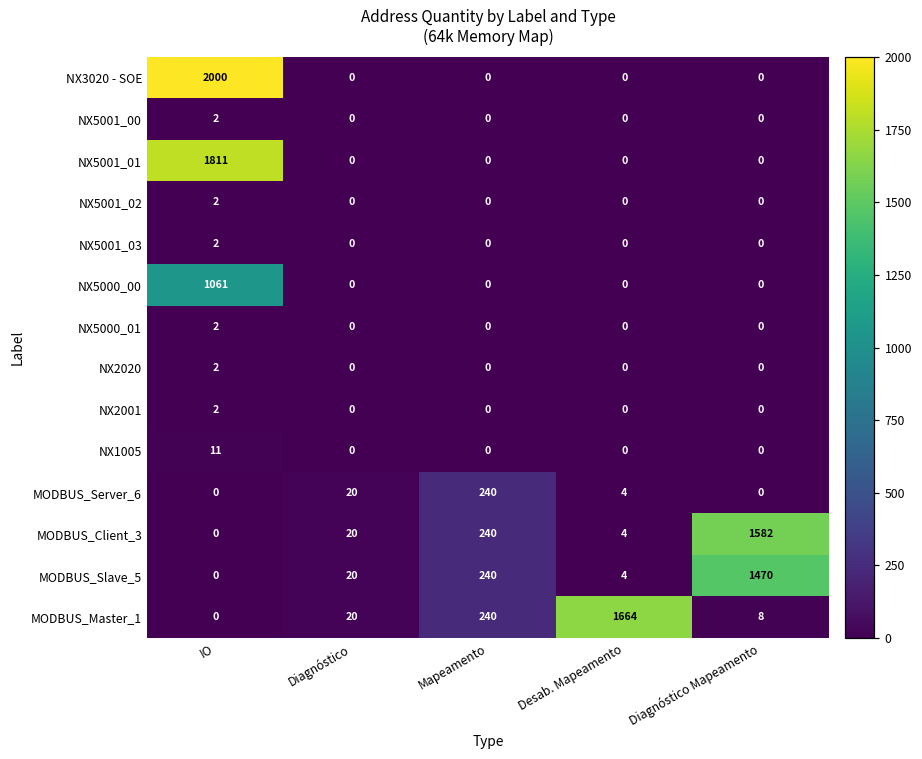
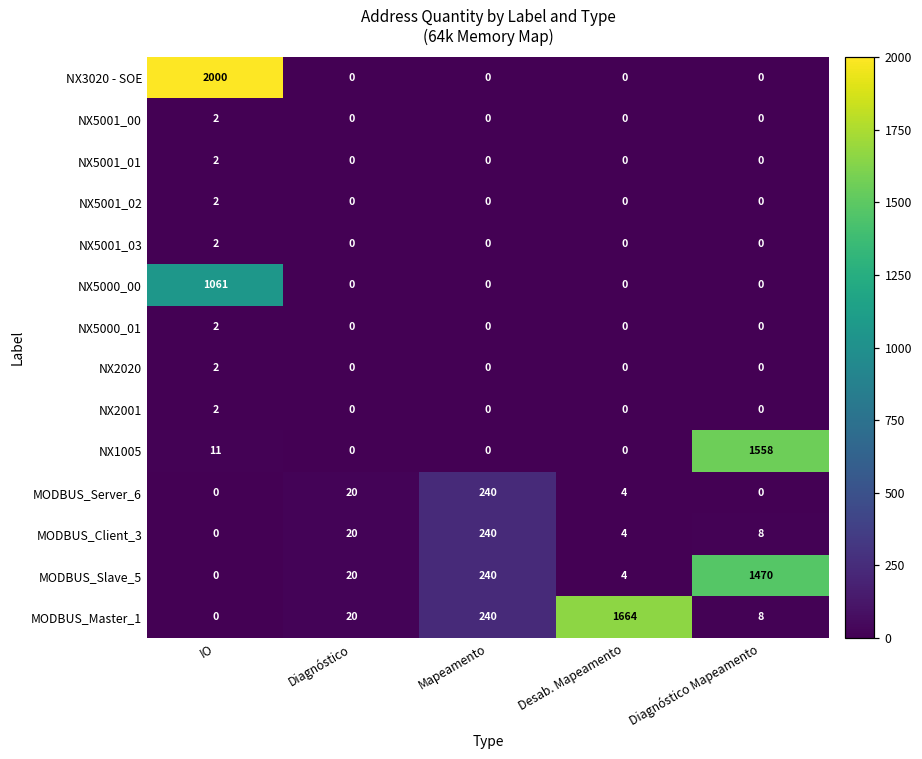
  {
    "NX3020 - SOE": {
      "IO": 2000,
      "Diagnóstico": 0,
      "Mapeamento": 0,
      "Desab. Mapeamento": 0,
      "Diagnóstico Mapeamento": 0
    },
    "NX5001_00": {
      "IO": 2,
      "Diagnóstico": 0,
      "Mapeamento": 0,
      "Desab. Mapeamento": 0,
      "Diagnóstico Mapeamento": 0
    },
    "NX5001_01": {
-     "IO": 1811,
+     "IO": 2,
      "Diagnóstico": 0,
      "Mapeamento": 0,
      "Desab. Mapeamento": 0,
      "Diagnóstico Mapeamento": 0
    },
    "NX5001_02": {
      "IO": 2,
      "Diagnóstico": 0,
      "Mapeamento": 0,
      "Desab. Mapeamento": 0,
      "Diagnóstico Mapeamento": 0
    },
    "NX5001_03": {
      "IO": 2,
      "Diagnóstico": 0,
      "Mapeamento": 0,
      "Desab. Mapeamento": 0,
      "Diagnóstico Mapeamento": 0
    },
    "NX5000_00": {
      "IO": 1061,
      "Diagnóstico": 0,
      "Mapeamento": 0,
      "Desab. Mapeamento": 0,
      "Diagnóstico Mapeamento": 0
    },
    "NX5000_01": {
      "IO": 2,
      "Diagnóstico": 0,
      "Mapeamento": 0,
      "Desab. Mapeamento": 0,
      "Diagnóstico Mapeamento": 0
    },
    "NX2020": {
      "IO": 2,
      "Diagnóstico": 0,
      "Mapeamento": 0,
      "Desab. Mapeamento": 0,
      "Diagnóstico Mapeamento": 0
    },
    "NX2001": {
      "IO": 2,
      "Diagnóstico": 0,
      "Mapeamento": 0,
      "Desab. Mapeamento": 0,
      "Diagnóstico Mapeamento": 0
    },
    "NX1005": {
      "IO": 11,
      "Diagnóstico": 0,
      "Mapeamento": 0,
      "Desab. Mapeamento": 0,
-     "Diagnóstico Mapeamento": 0
+     "Diagnóstico Mapeamento": 1558
    },
    "MODBUS_Server_6": {
      "IO": 0,
      "Diagnóstico": 20,
      "Mapeamento": 240,
      "Desab. Mapeamento": 4,
      "Diagnóstico Mapeamento": 0
    },
    "MODBUS_Client_3": {
      "IO": 0,
      "Diagnóstico": 20,
      "Mapeamento": 240,
      "Desab. Mapeamento": 4,
-     "Diagnóstico Mapeamento": 1582
+     "Diagnóstico Mapeamento": 8
    },
    "MODBUS_Slave_5": {
      "IO": 0,
      "Diagnóstico": 20,
      "Mapeamento": 240,
      "Desab. Mapeamento": 4,
      "Diagnóstico Mapeamento": 1470
    },
    "MODBUS_Master_1": {
      "IO": 0,
      "Diagnóstico": 20,
      "Mapeamento": 240,
      "Desab. Mapeamento": 1664,
      "Diagnóstico Mapeamento": 8
    }
  }
